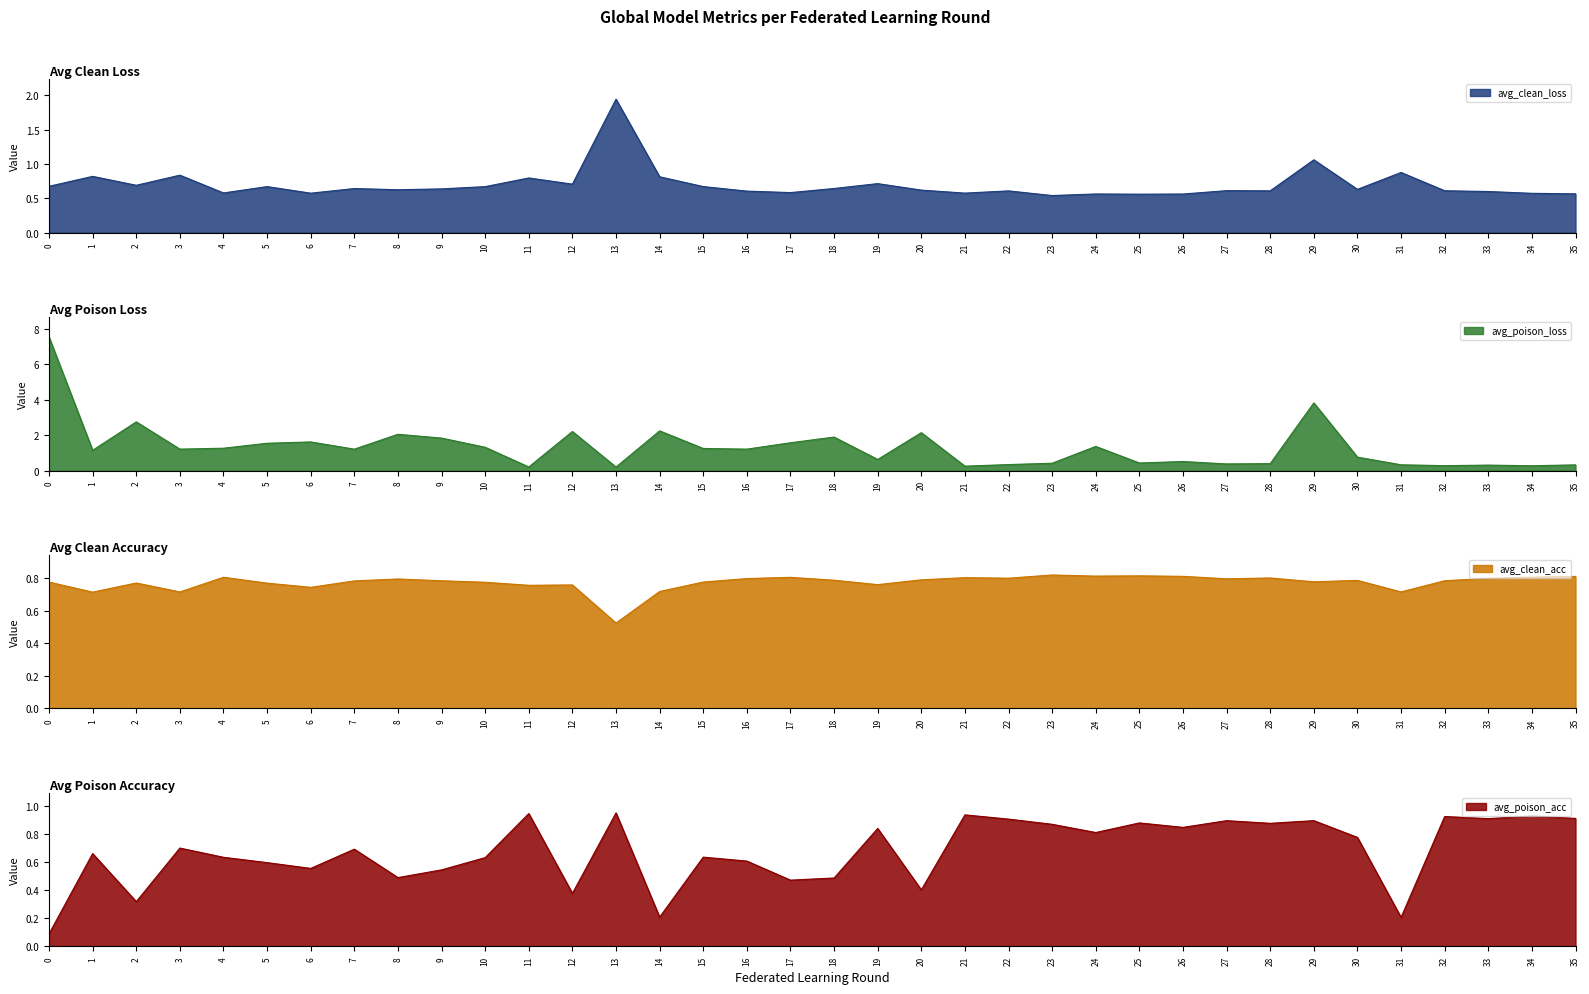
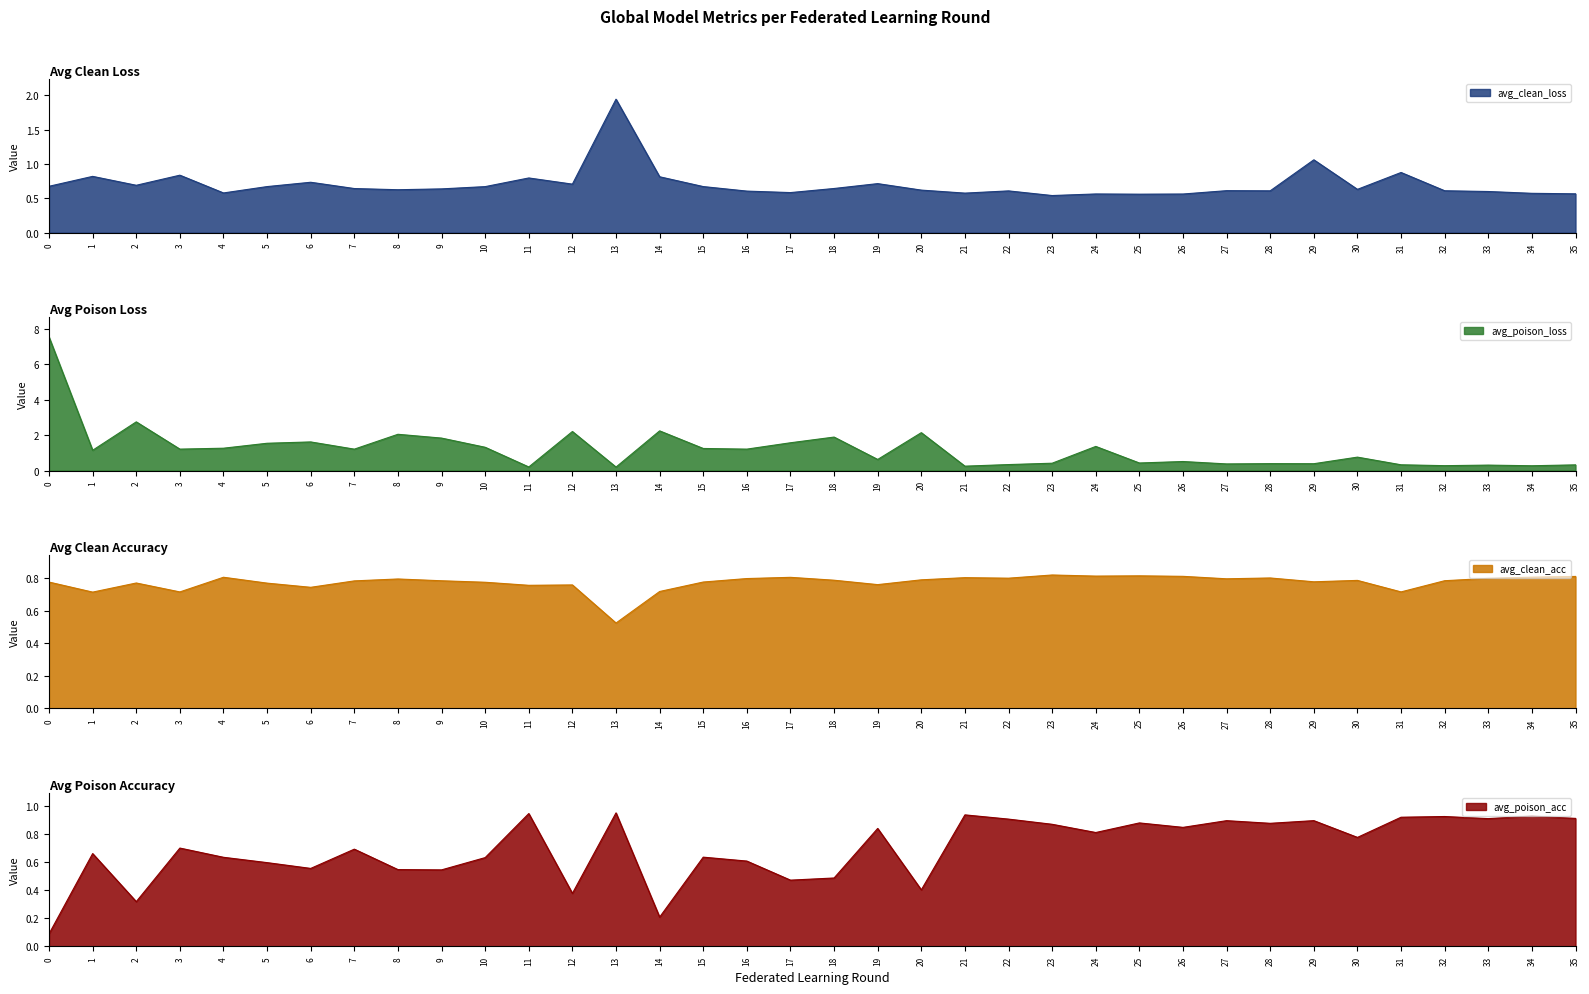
  {
    "Avg Clean Loss": {
      "0": 0.7,
      "1": 0.8,
      "2": 0.7,
      "3": 0.8,
      "4": 0.6,
      "5": 0.7,
-     "6": 0.6,
+     "6": 0.7,
      "7": 0.6,
      "8": 0.6,
      "9": 0.6,
      "10": 0.7,
      "11": 0.8,
      "12": 0.7,
      "13": 1.9,
      "14": 0.8,
      "15": 0.7,
      "16": 0.6,
      "17": 0.6,
      "18": 0.6,
      "19": 0.7,
      "20": 0.6,
      "21": 0.6,
      "22": 0.6,
      "23": 0.5,
      "24": 0.6,
      "25": 0.6,
      "26": 0.6,
      "27": 0.6,
      "28": 0.6,
      "29": 1.1,
      "30": 0.6,
      "31": 0.9,
      "32": 0.6,
      "33": 0.6,
      "34": 0.6,
      "35": 0.6
    },
    "Avg Poison Loss": {
      "0": 7.5,
      "1": 1.1,
      "2": 2.7,
      "3": 1.2,
      "4": 1.3,
      "5": 1.5,
      "6": 1.6,
      "7": 1.2,
      "8": 2.0,
      "9": 1.8,
      "10": 1.3,
      "11": 0.2,
      "12": 2.2,
      "13": 0.2,
      "14": 2.2,
      "15": 1.2,
      "16": 1.2,
      "17": 1.6,
      "18": 1.9,
      "19": 0.6,
      "20": 2.1,
      "21": 0.2,
      "22": 0.3,
      "23": 0.4,
      "24": 1.4,
      "25": 0.4,
      "26": 0.5,
      "27": 0.4,
      "28": 0.4,
-     "29": 3.8,
+     "29": 0.4,
      "30": 0.8,
      "31": 0.3,
      "32": 0.3,
      "33": 0.3,
      "34": 0.3,
      "35": 0.3
    },
    "Avg Clean Accuracy": {
      "0": 0.78,
      "1": 0.71,
      "2": 0.77,
      "3": 0.71,
      "4": 0.80,
      "5": 0.77,
      "6": 0.74,
      "7": 0.78,
      "8": 0.79,
      "9": 0.78,
      "10": 0.77,
      "11": 0.76,
      "12": 0.76,
      "13": 0.52,
      "14": 0.72,
      "15": 0.78,
      "16": 0.80,
      "17": 0.80,
      "18": 0.79,
      "19": 0.76,
      "20": 0.79,
      "21": 0.80,
      "22": 0.80,
      "23": 0.82,
      "24": 0.81,
      "25": 0.81,
      "26": 0.81,
      "27": 0.80,
      "28": 0.80,
      "29": 0.78,
      "30": 0.79,
      "31": 0.72,
      "32": 0.78,
      "33": 0.80,
      "35": 0.81
    },
    "Avg Poison Accuracy": {
      "0": 0.09,
      "1": 0.66,
      "2": 0.32,
      "3": 0.70,
      "4": 0.64,
      "5": 0.60,
      "6": 0.56,
      "7": 0.69,
-     "8": 0.49,
+     "8": 0.55,
      "9": 0.55,
      "10": 0.63,
      "11": 0.95,
      "12": 0.38,
      "13": 0.95,
      "14": 0.21,
      "15": 0.64,
      "16": 0.61,
      "17": 0.47,
      "18": 0.49,
      "19": 0.84,
      "20": 0.40,
      "21": 0.94,
      "22": 0.91,
      "23": 0.87,
      "24": 0.81,
      "25": 0.88,
      "26": 0.85,
      "27": 0.90,
      "28": 0.88,
      "29": 0.90,
      "30": 0.78,
-     "31": 0.21,
+     "31": 0.92,
      "32": 0.93,
      "33": 0.91,
      "34": 0.93,
      "35": 0.91
    }
  }
